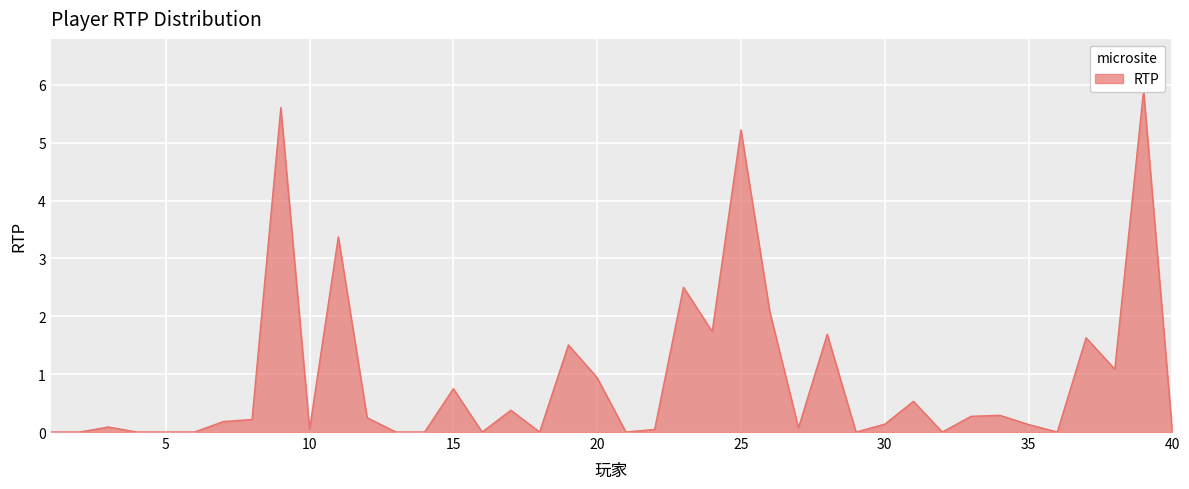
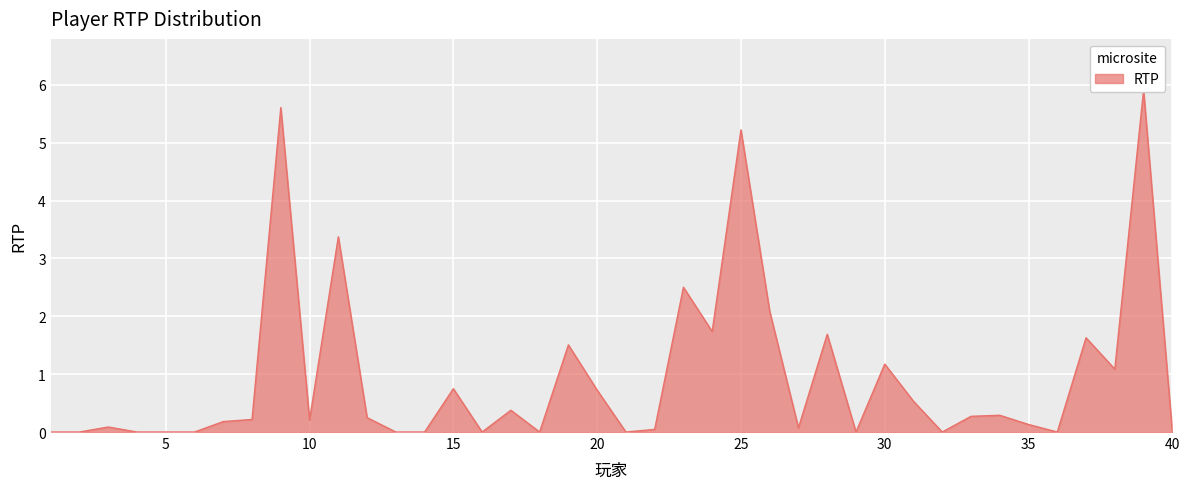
  {
    "5": 0.0,
-   "10": 0.0,
+   "10": 0.2,
    "15": 0.7,
-   "20": 0.9,
+   "20": 0.7,
    "25": 5.2,
-   "30": 0.1,
+   "30": 1.2,
    "35": 0.1,
    "40": 0.0
  }
